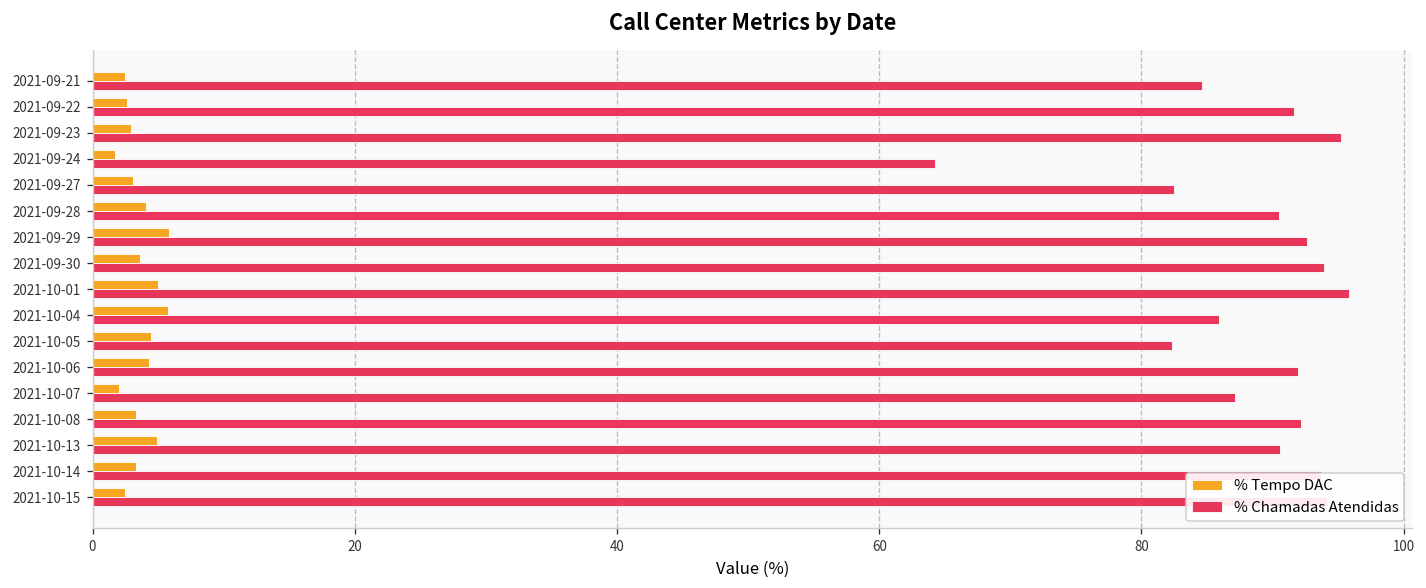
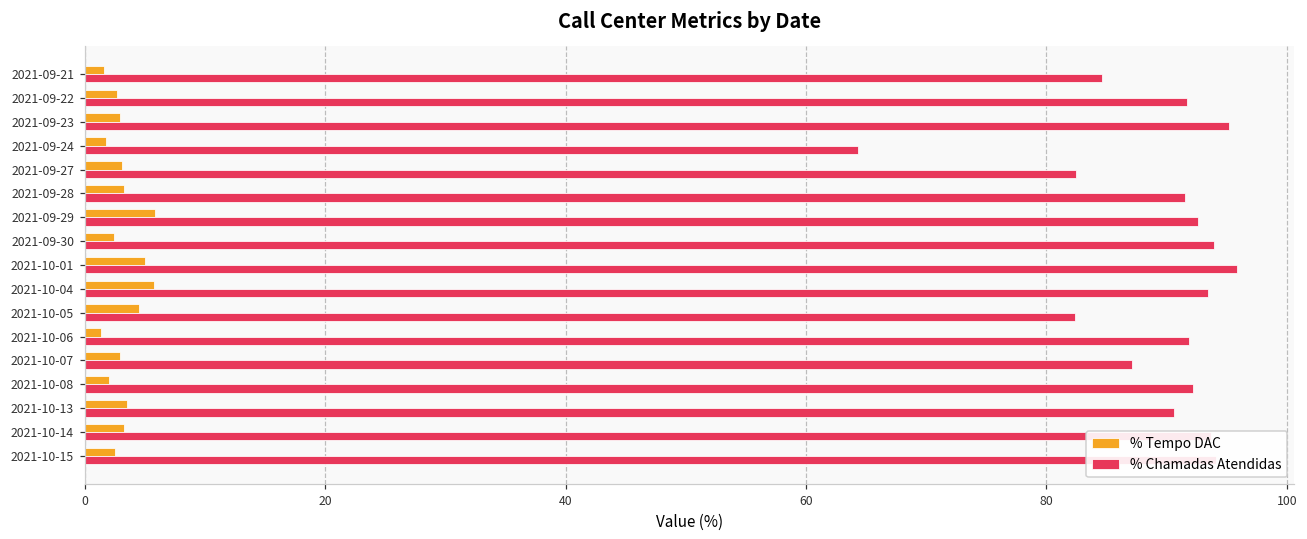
  {
    "% Tempo DAC": {
-     "2021-09-21": 2.5,
+     "2021-09-21": 1.6,
      "2021-09-22": 2.7,
      "2021-09-23": 3.0,
      "2021-09-24": 1.7,
      "2021-09-27": 3.1,
-     "2021-09-28": 4.1,
+     "2021-09-28": 3.2,
      "2021-09-29": 5.9,
-     "2021-09-30": 3.6,
+     "2021-09-30": 2.4,
      "2021-10-01": 5.0,
      "2021-10-04": 5.8,
      "2021-10-05": 4.5,
-     "2021-10-06": 4.3,
-     "2021-10-07": 2.0,
-     "2021-10-08": 3.3,
-     "2021-10-13": 4.9,
+     "2021-10-06": 1.4,
+     "2021-10-07": 2.9,
+     "2021-10-08": 2.0,
+     "2021-10-13": 3.5,
      "2021-10-14": 3.3,
      "2021-10-15": 2.5
    },
    "% Chamadas Atendidas": {
      "2021-09-21": 84.6,
      "2021-09-22": 91.7,
      "2021-09-23": 95.2,
      "2021-09-24": 64.3,
      "2021-09-27": 82.5,
-     "2021-09-28": 90.5,
+     "2021-09-28": 91.5,
      "2021-09-29": 92.6,
      "2021-09-30": 94.0,
      "2021-10-01": 95.8,
-     "2021-10-04": 85.9,
+     "2021-10-04": 93.5,
      "2021-10-05": 82.4,
      "2021-10-06": 91.9,
      "2021-10-07": 87.1,
      "2021-10-08": 92.2,
      "2021-10-13": 90.6
    }
  }
